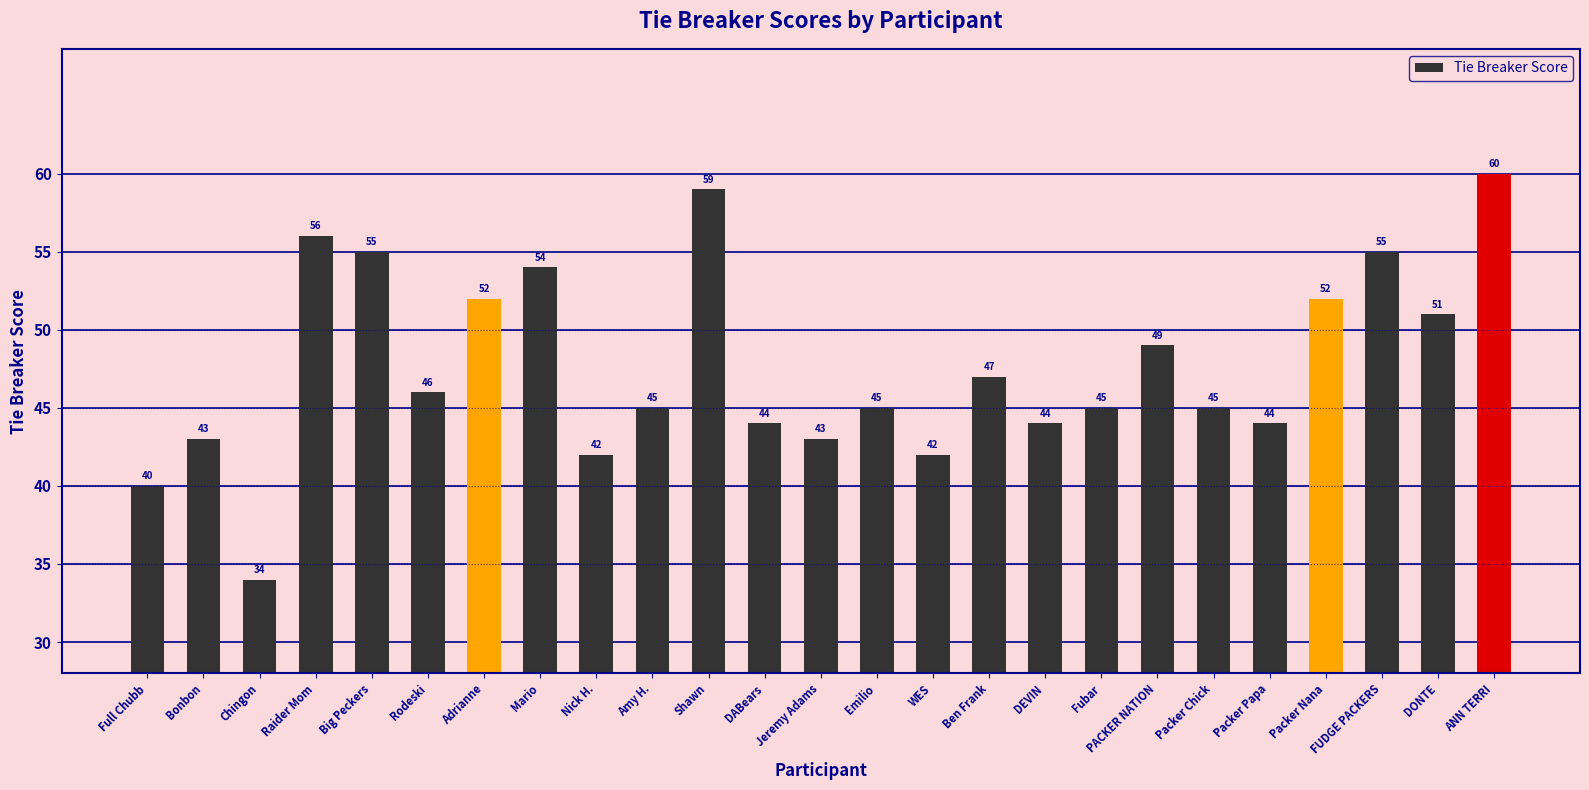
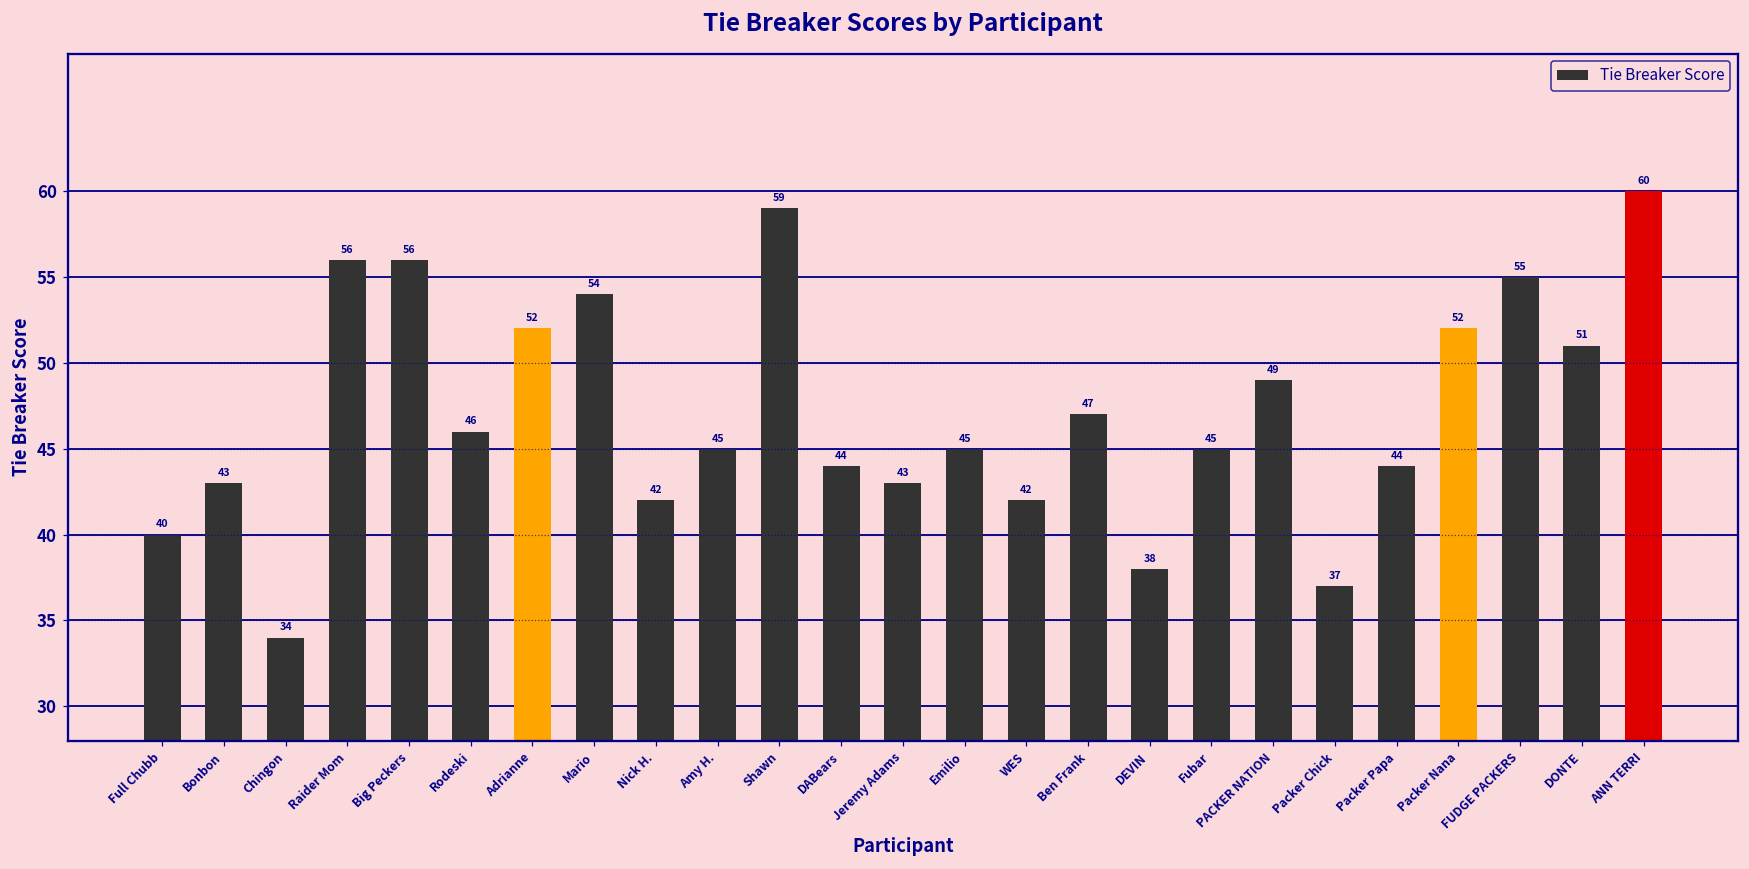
  {
    "Full Chubb": 40,
    "Bonbon": 43,
    "Chingon": 34,
    "Raider Mom": 56,
-   "Big Peckers": 55,
+   "Big Peckers": 56,
    "Rodeski": 46,
    "Adrianne": 52,
    "Mario": 54,
    "Nick H.": 42,
    "Amy H.": 45,
    "Shawn": 59,
    "DABears": 44,
    "Jeremy Adams": 43,
    "Emilio": 45,
    "WES": 42,
    "Ben Frank": 47,
-   "DEVIN": 44,
+   "DEVIN": 38,
    "Fubar": 45,
    "PACKER NATION": 49,
-   "Packer Chick": 45,
+   "Packer Chick": 37,
    "Packer Papa": 44,
    "Packer Nana": 52,
    "FUDGE PACKERS": 55,
    "DONTE": 51,
    "ANN TERRI": 60
  }
